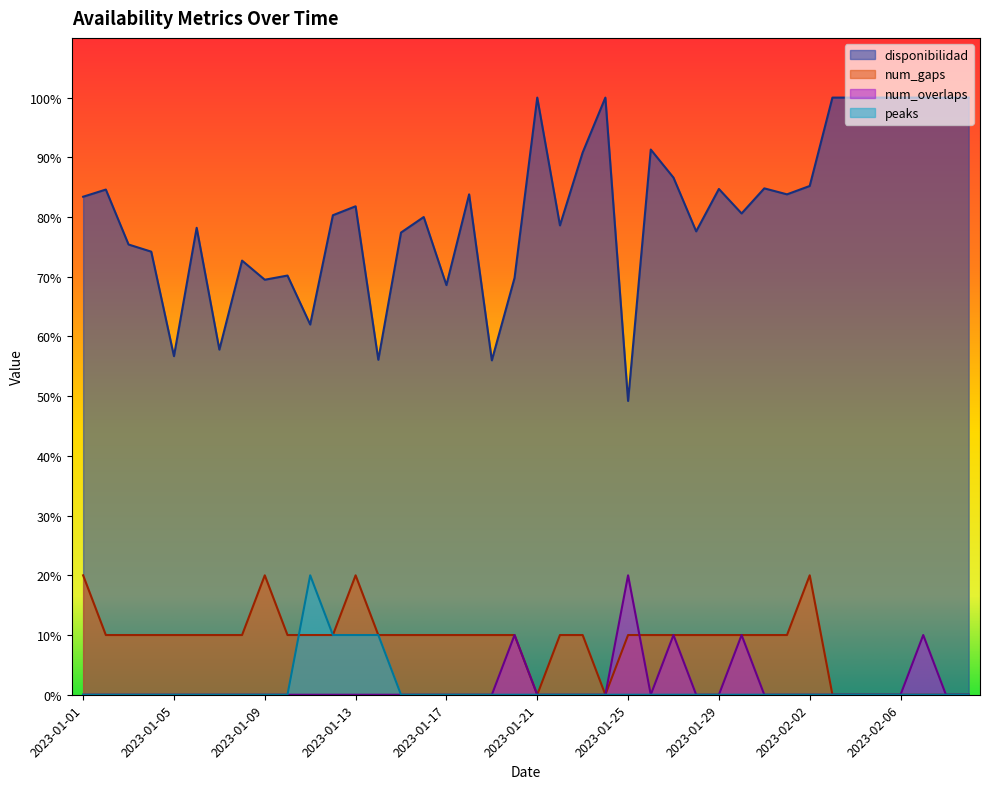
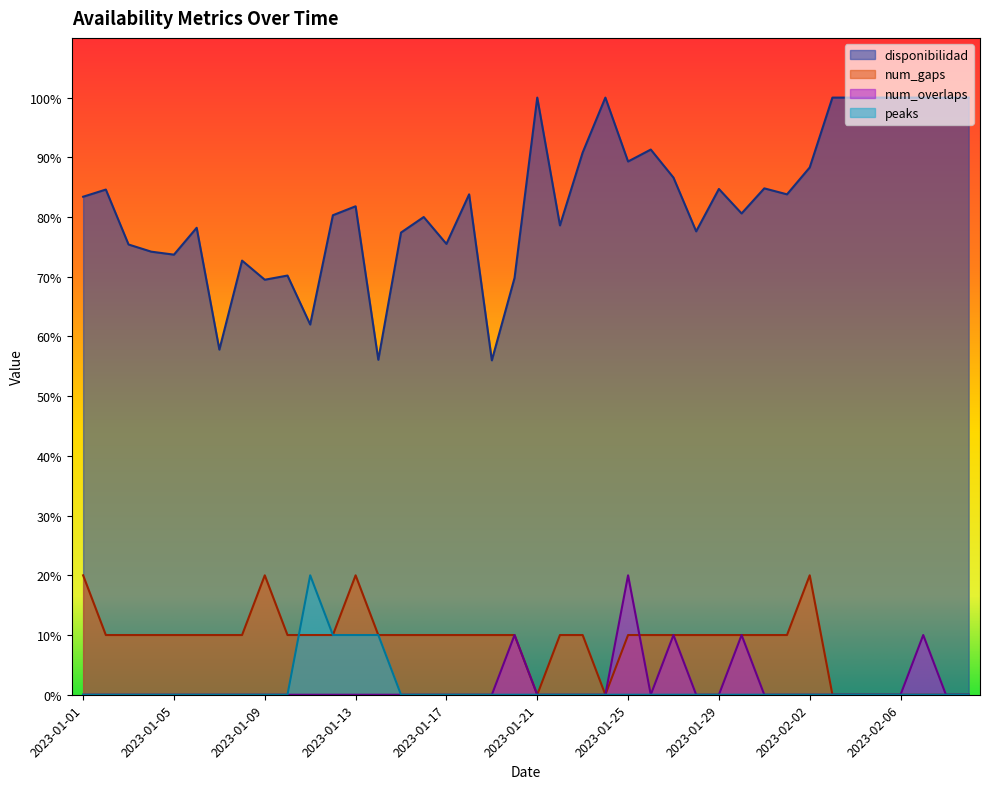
  {
    "disponibilidad": {
      "2023-01-01": "83%",
-     "2023-01-05": "57%",
+     "2023-01-05": "74%",
      "2023-01-09": "70%",
      "2023-01-13": "82%",
-     "2023-01-17": "69%",
+     "2023-01-17": "76%",
      "2023-01-21": "100%",
-     "2023-01-25": "49%",
+     "2023-01-25": "89%",
      "2023-01-29": "85%",
-     "2023-02-02": "85%"
+     "2023-02-02": "88%"
    },
    "num_gaps": {
      "2023-01-01": "20%",
      "2023-01-05": "10%",
      "2023-01-09": "20%",
      "2023-01-13": "20%",
      "2023-01-17": "10%",
      "2023-01-25": "10%",
      "2023-01-29": "10%",
      "2023-02-02": "20%"
    },
    "num_overlaps": {
      "2023-01-13": "0%",
      "2023-01-25": "20%"
    },
    "peaks": {
      "2023-01-13": "10%",
      "2023-01-25": "0%"
    }
  }
